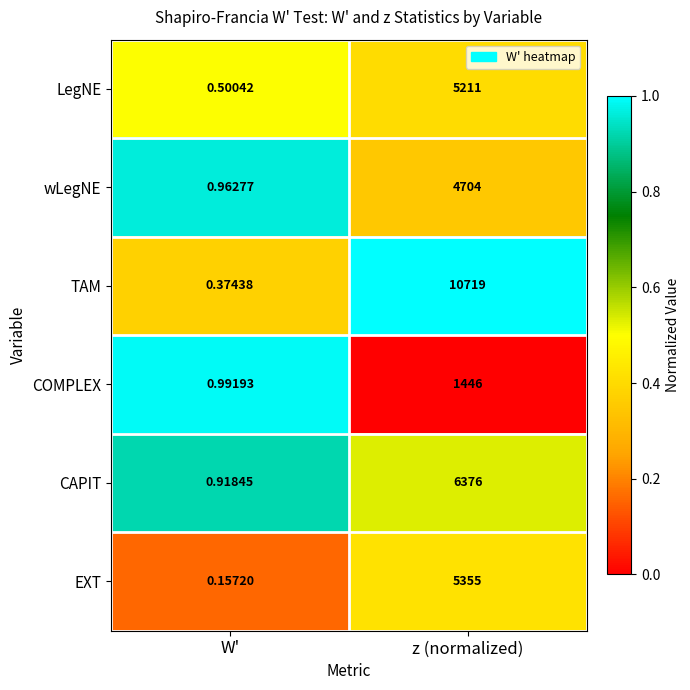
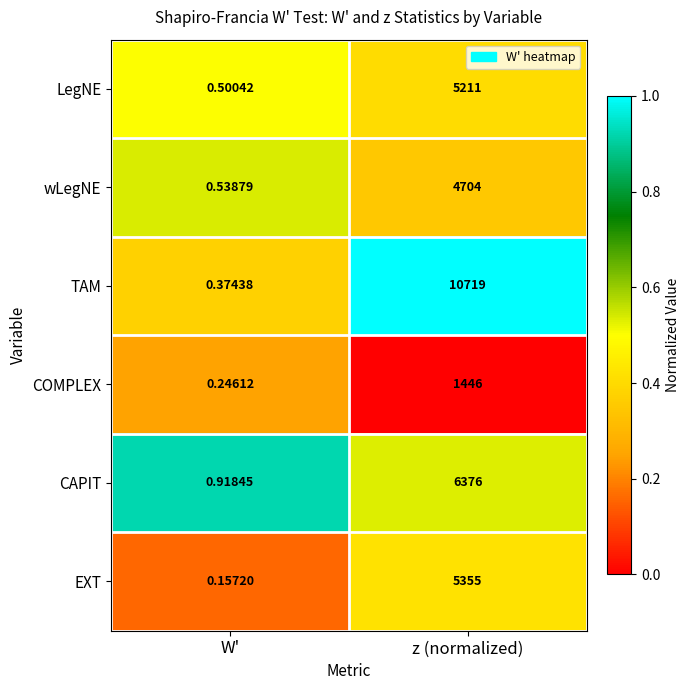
  {
    "LegNE": {
      "W'": 0.50042,
      "z (normalized)": 5211
    },
    "wLegNE": {
-     "W'": 0.96277,
+     "W'": 0.53879,
      "z (normalized)": 4704
    },
    "TAM": {
      "W'": 0.37438,
      "z (normalized)": 10719
    },
    "COMPLEX": {
-     "W'": 0.99193,
+     "W'": 0.24612,
      "z (normalized)": 1446
    },
    "CAPIT": {
      "W'": 0.91845,
      "z (normalized)": 6376
    },
    "EXT": {
      "W'": 0.15720,
      "z (normalized)": 5355
    }
  }
